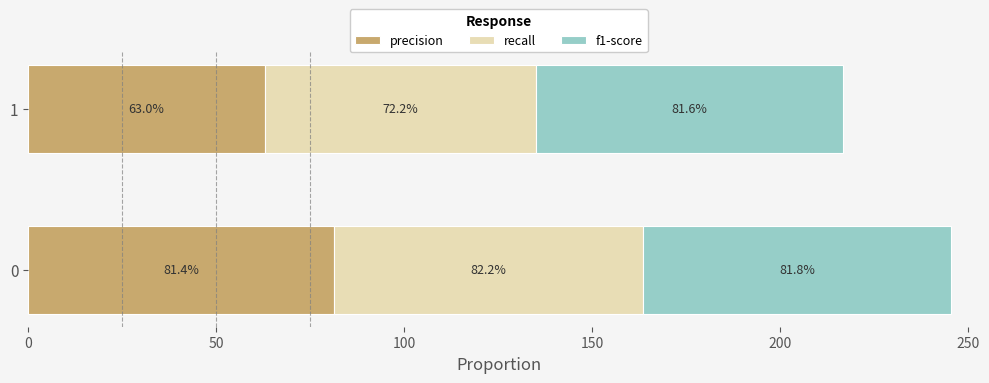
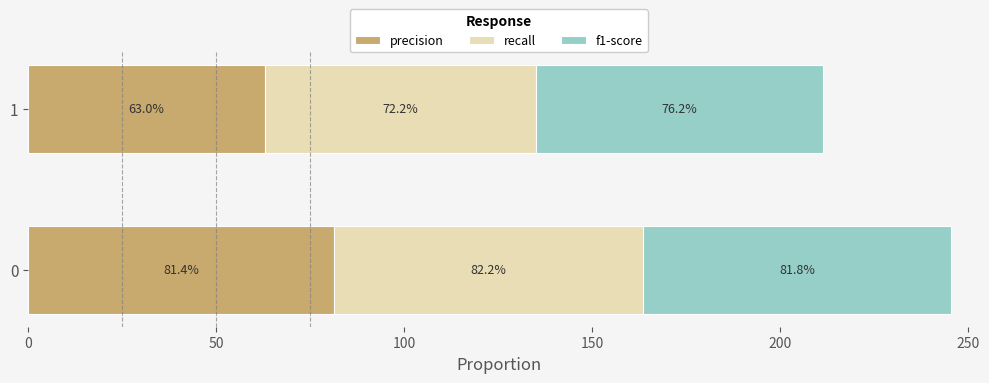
  {
    "precision": {
      "1": "63.0%",
      "0": "81.4%"
    },
    "recall": {
      "1": "72.2%",
      "0": "82.2%"
    },
    "f1-score": {
-     "1": "81.6%",
+     "1": "76.2%",
      "0": "81.8%"
    }
  }
